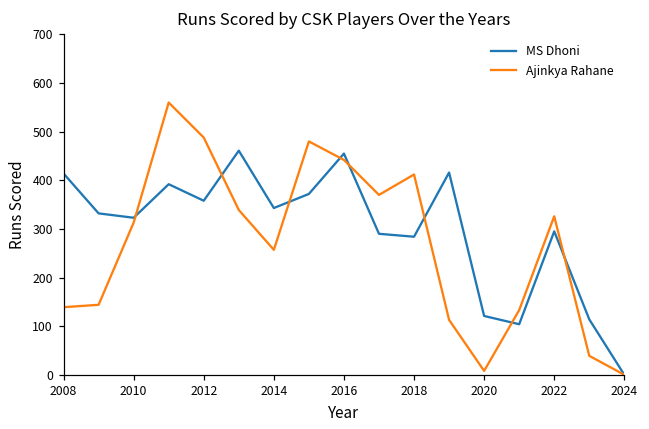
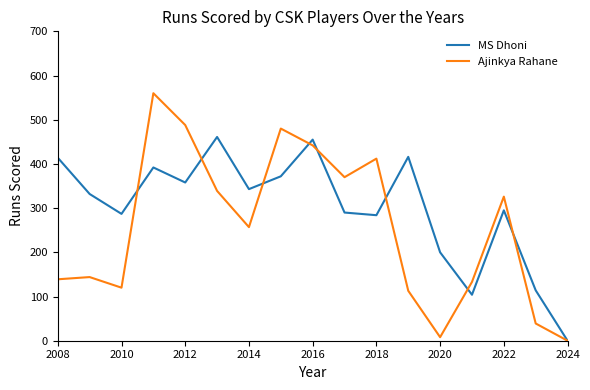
  {
    "MS Dhoni": {
      "2008": 410,
-     "2010": 320,
+     "2010": 290,
      "2012": 360,
      "2014": 340,
      "2016": 460,
      "2018": 280,
-     "2020": 120,
+     "2020": 200,
      "2022": 300
    },
    "Ajinkya Rahane": {
      "2008": 140,
-     "2010": 310,
+     "2010": 120,
      "2012": 490,
      "2014": 260,
      "2016": 440,
      "2018": 410,
      "2020": 10,
      "2022": 330
    }
  }
